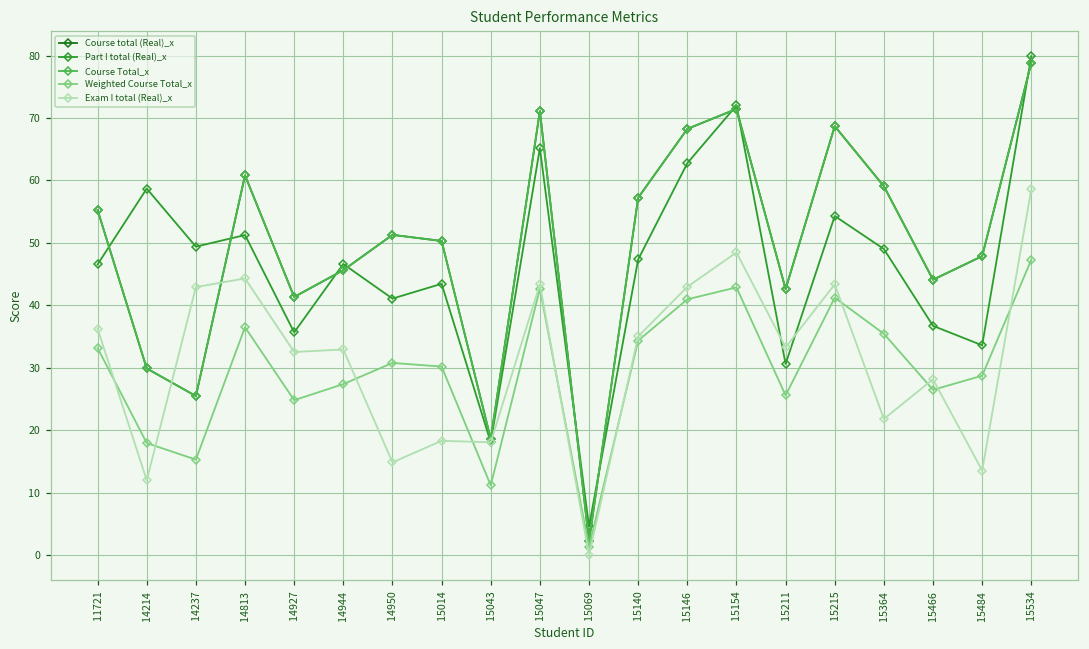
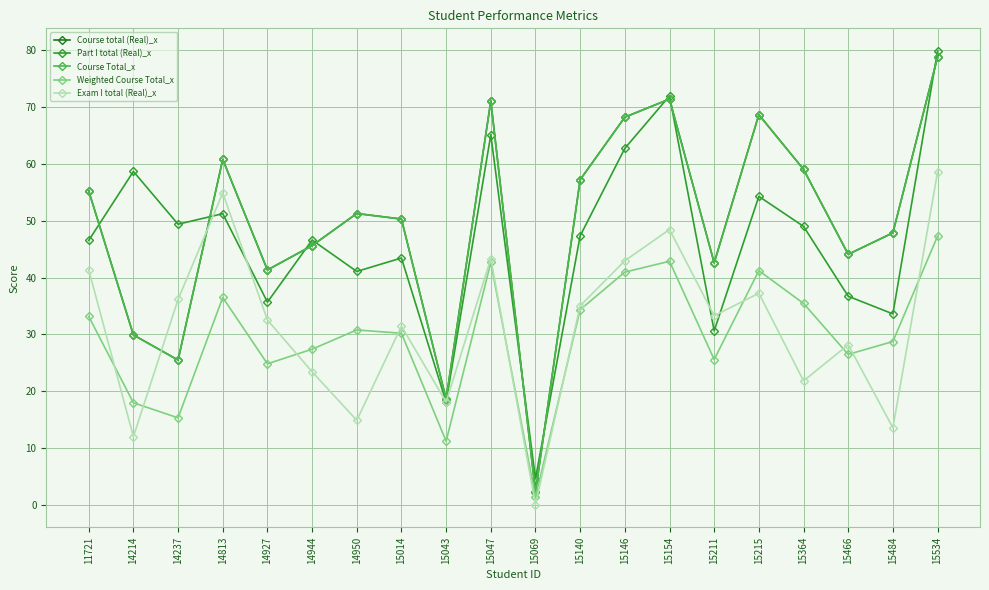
  {
    "Weighted Course Total_x": {
      "11721": 33,
      "14214": 18,
      "14237": 15,
      "14813": 36,
      "14927": 25,
      "14944": 27,
      "14950": 31,
      "15014": 30,
      "15043": 11,
      "15047": 43,
      "15069": 1,
      "15140": 34,
      "15146": 41,
      "15154": 43,
      "15211": 26,
      "15215": 41,
      "15364": 35,
      "15466": 26,
      "15484": 29,
      "15534": 47
    },
    "Exam I total (Real)_x": {
-     "11721": 36,
+     "11721": 41,
      "14214": 12,
-     "14237": 43,
-     "14813": 44,
+     "14237": 36,
+     "14813": 55,
      "14927": 33,
-     "14944": 33,
+     "14944": 23,
      "14950": 15,
-     "15014": 18,
+     "15014": 31,
      "15047": 43,
      "15069": 0,
      "15140": 35,
      "15146": 43,
      "15154": 48,
      "15211": 33,
-     "15215": 43,
+     "15215": 37,
      "15364": 22,
      "15466": 28,
      "15484": 14,
      "15534": 59
    }
  }
